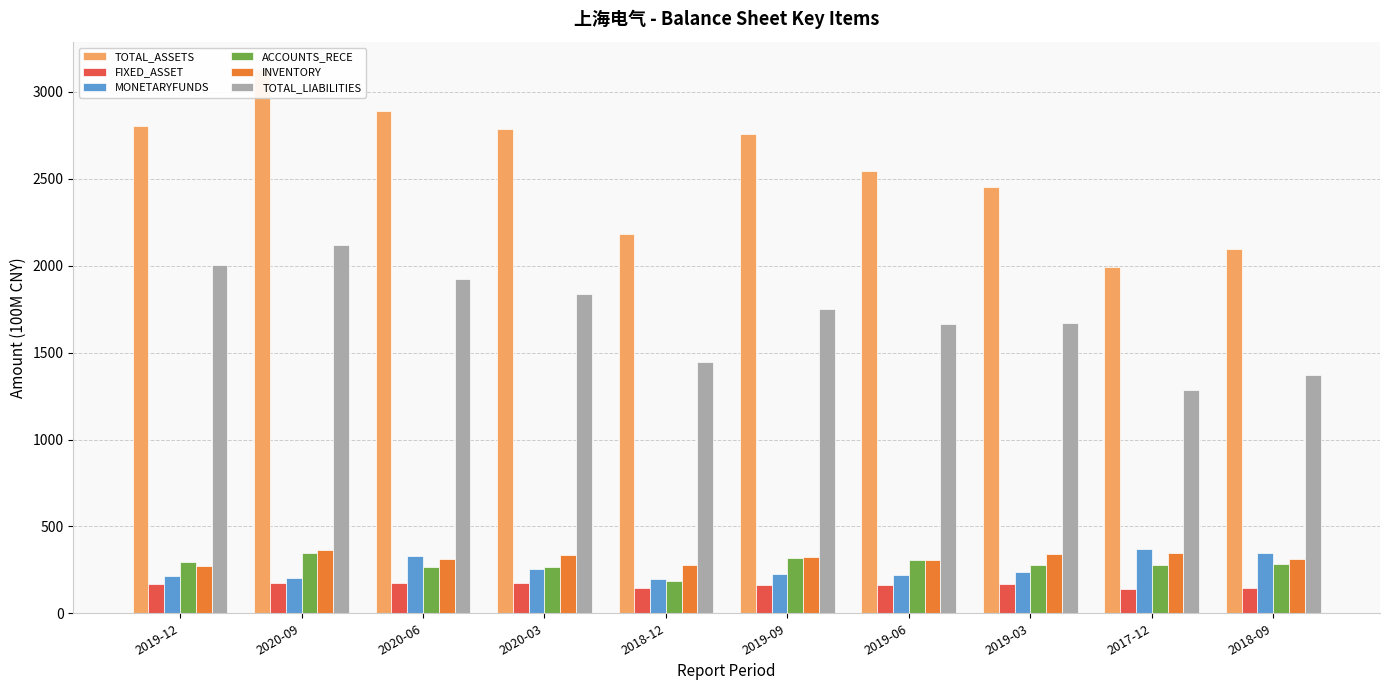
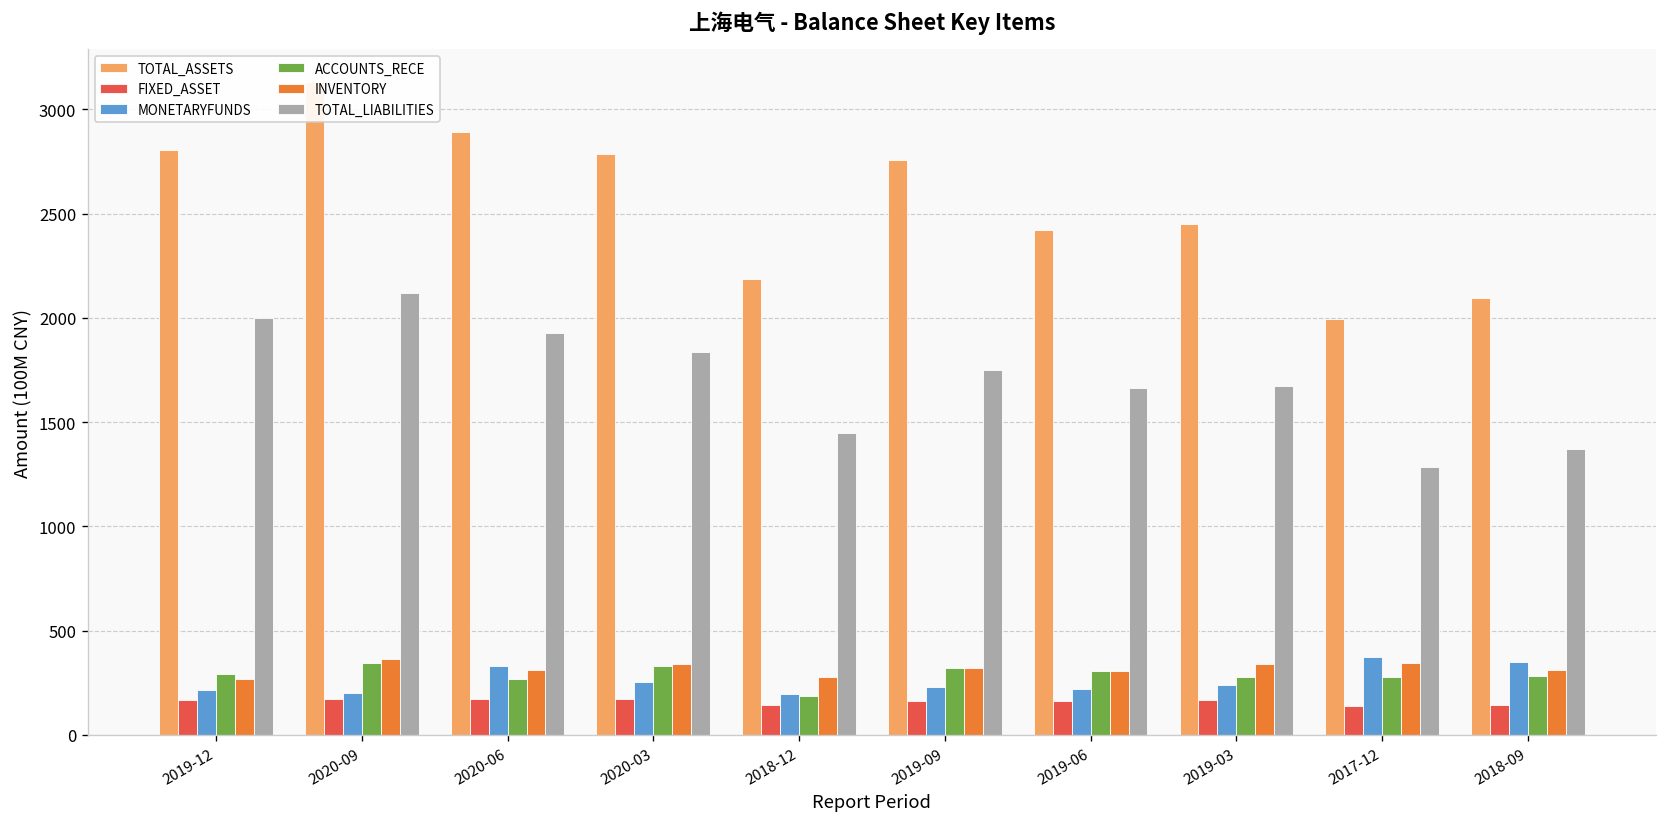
  {
    "TOTAL_ASSETS": {
      "2019-12": 2810,
      "2020-06": 2890,
      "2020-03": 2780,
      "2018-12": 2190,
      "2019-09": 2760,
-     "2019-06": 2550,
+     "2019-06": 2420,
      "2019-03": 2450,
      "2017-12": 1990,
      "2018-09": 2100
    },
    "MONETARYFUNDS": {
      "2019-12": 210,
      "2020-09": 200,
      "2020-06": 330,
      "2020-03": 250,
      "2018-12": 190,
      "2019-09": 230,
      "2019-06": 220,
      "2019-03": 240,
      "2017-12": 370,
      "2018-09": 350
    },
    "ACCOUNTS_RECE": {
      "2019-12": 290,
      "2020-09": 350,
      "2020-06": 270,
-     "2020-03": 270,
+     "2020-03": 330,
      "2018-12": 190,
      "2019-09": 320,
      "2019-06": 310,
      "2019-03": 280,
      "2017-12": 280,
      "2018-09": 280
    },
    "TOTAL_LIABILITIES": {
      "2019-12": 2000,
      "2020-09": 2120,
      "2020-06": 1930,
      "2020-03": 1840,
      "2018-12": 1450,
      "2019-09": 1750,
      "2019-06": 1670,
      "2019-03": 1670,
      "2017-12": 1290,
      "2018-09": 1370
    }
  }
